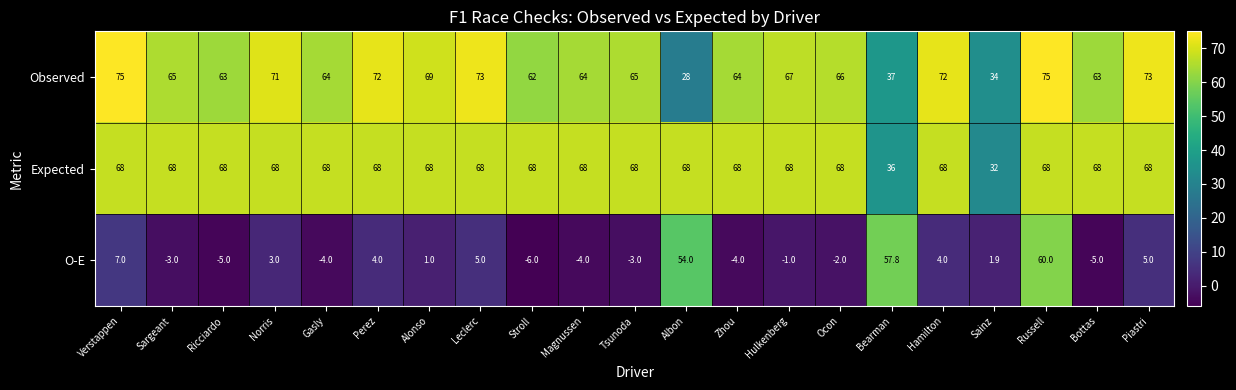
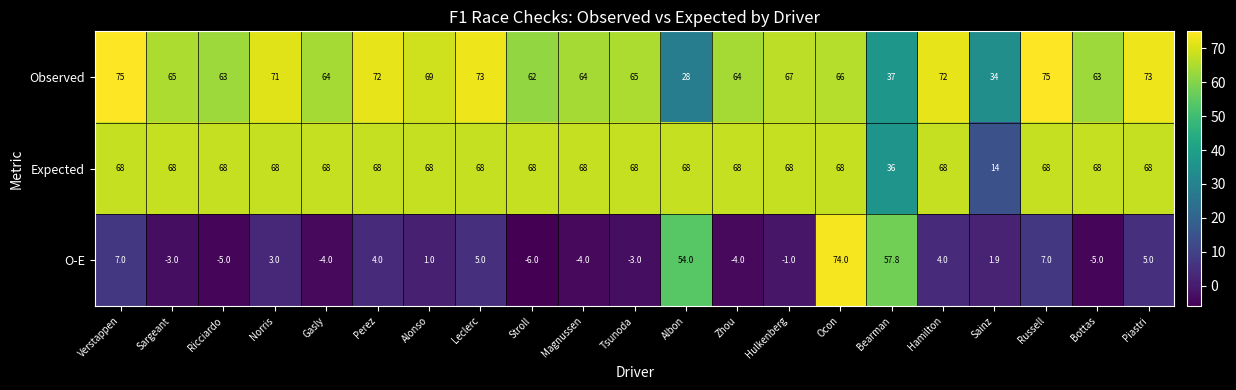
  {
    "Observed": {
      "Verstappen": 75,
      "Sargeant": 65,
      "Ricciardo": 63,
      "Norris": 71,
      "Gasly": 64,
      "Perez": 72,
      "Alonso": 69,
      "Leclerc": 73,
      "Stroll": 62,
      "Magnussen": 64,
      "Tsunoda": 65,
      "Albon": 28,
      "Zhou": 64,
      "Hulkenberg": 67,
      "Ocon": 66,
      "Bearman": 37,
      "Hamilton": 72,
      "Sainz": 34,
      "Russell": 75,
      "Bottas": 63,
      "Piastri": 73
    },
    "Expected": {
      "Verstappen": 68,
      "Sargeant": 68,
      "Ricciardo": 68,
      "Norris": 68,
      "Gasly": 68,
      "Perez": 68,
      "Alonso": 68,
      "Leclerc": 68,
      "Stroll": 68,
      "Magnussen": 68,
      "Tsunoda": 68,
      "Albon": 68,
      "Zhou": 68,
      "Hulkenberg": 68,
      "Ocon": 68,
      "Bearman": 36,
      "Hamilton": 68,
-     "Sainz": 32,
+     "Sainz": 14,
      "Russell": 68,
      "Bottas": 68,
      "Piastri": 68
    },
    "O-E": {
      "Verstappen": 7.0,
      "Sargeant": -3.0,
      "Ricciardo": -5.0,
      "Norris": 3.0,
      "Gasly": -4.0,
      "Perez": 4.0,
      "Alonso": 1.0,
      "Leclerc": 5.0,
      "Stroll": -6.0,
      "Magnussen": -4.0,
      "Tsunoda": -3.0,
      "Albon": 54.0,
      "Zhou": -4.0,
      "Hulkenberg": -1.0,
-     "Ocon": -2.0,
+     "Ocon": 74.0,
      "Bearman": 57.8,
      "Hamilton": 4.0,
      "Sainz": 1.9,
-     "Russell": 60.0,
+     "Russell": 7.0,
      "Bottas": -5.0,
      "Piastri": 5.0
    }
  }
